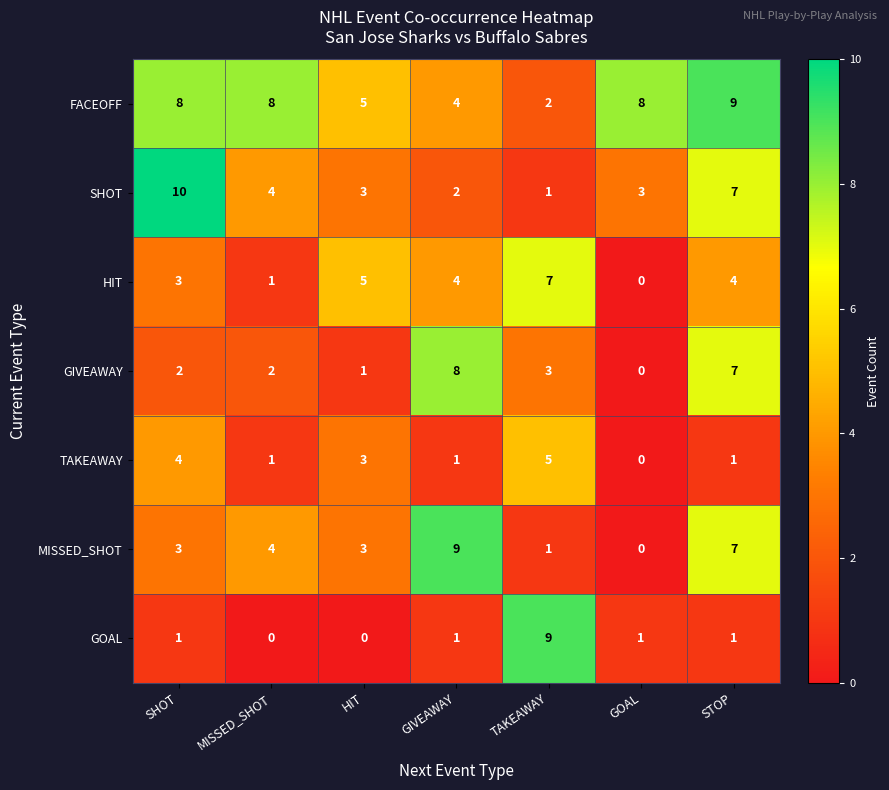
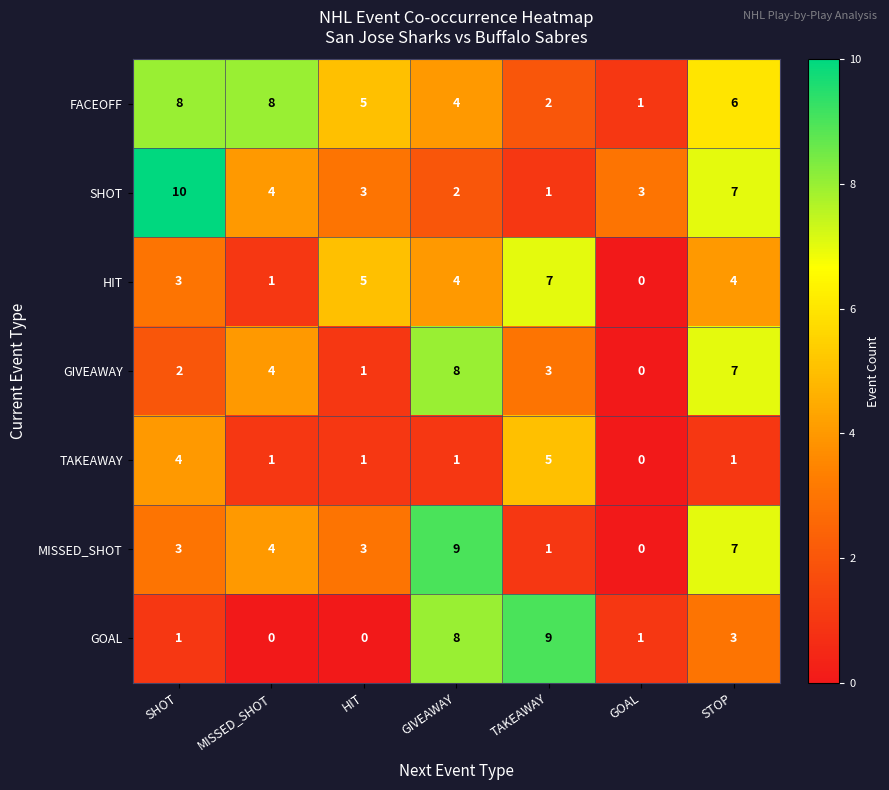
  {
    "FACEOFF": {
      "SHOT": 8,
      "MISSED_SHOT": 8,
      "HIT": 5,
      "GIVEAWAY": 4,
      "TAKEAWAY": 2,
-     "GOAL": 8,
-     "STOP": 9
+     "GOAL": 1,
+     "STOP": 6
    },
    "SHOT": {
      "SHOT": 10,
      "MISSED_SHOT": 4,
      "HIT": 3,
      "GIVEAWAY": 2,
      "TAKEAWAY": 1,
      "GOAL": 3,
      "STOP": 7
    },
    "HIT": {
      "SHOT": 3,
      "MISSED_SHOT": 1,
      "HIT": 5,
      "GIVEAWAY": 4,
      "TAKEAWAY": 7,
      "GOAL": 0,
      "STOP": 4
    },
    "GIVEAWAY": {
      "SHOT": 2,
-     "MISSED_SHOT": 2,
+     "MISSED_SHOT": 4,
      "HIT": 1,
      "GIVEAWAY": 8,
      "TAKEAWAY": 3,
      "GOAL": 0,
      "STOP": 7
    },
    "TAKEAWAY": {
      "SHOT": 4,
      "MISSED_SHOT": 1,
-     "HIT": 3,
+     "HIT": 1,
      "GIVEAWAY": 1,
      "TAKEAWAY": 5,
      "GOAL": 0,
      "STOP": 1
    },
    "MISSED_SHOT": {
      "SHOT": 3,
      "MISSED_SHOT": 4,
      "HIT": 3,
      "GIVEAWAY": 9,
      "TAKEAWAY": 1,
      "GOAL": 0,
      "STOP": 7
    },
    "GOAL": {
      "SHOT": 1,
      "MISSED_SHOT": 0,
      "HIT": 0,
-     "GIVEAWAY": 1,
+     "GIVEAWAY": 8,
      "TAKEAWAY": 9,
      "GOAL": 1,
-     "STOP": 1
+     "STOP": 3
    }
  }
